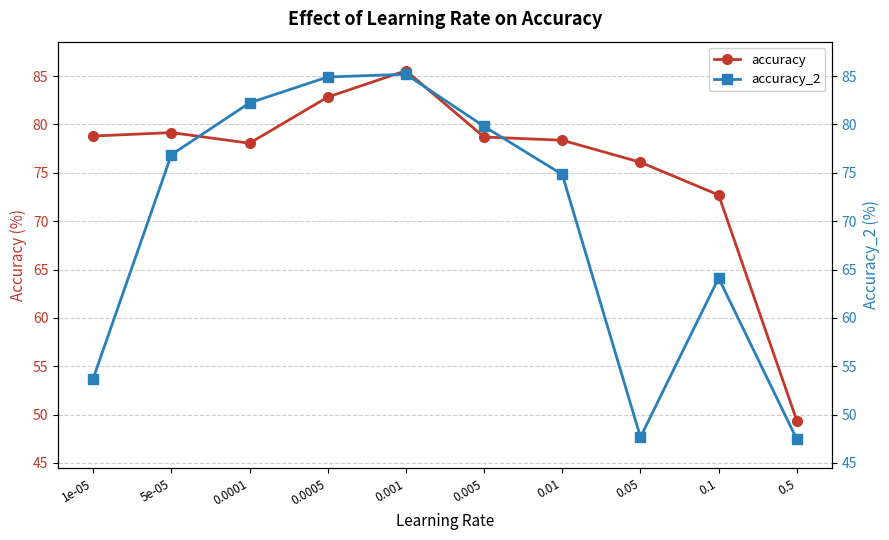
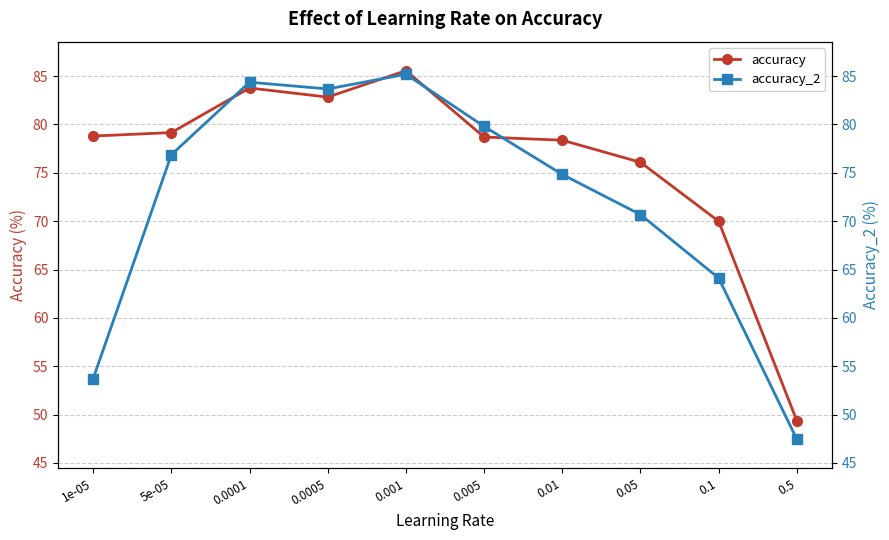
  {
    "accuracy": {
      "1e-05": 79,
      "5e-05": 79,
-     "0.0001": 78,
+     "0.0001": 84,
      "0.0005": 83,
      "0.001": 86,
      "0.005": 79,
      "0.01": 78,
      "0.05": 76,
-     "0.1": 73,
+     "0.1": 70,
      "0.5": 49
    },
    "accuracy_2": {
      "1e-05": 54,
      "5e-05": 77,
-     "0.0001": 82,
-     "0.0005": 85,
+     "0.0001": 84,
+     "0.0005": 84,
      "0.001": 85,
      "0.005": 80,
      "0.01": 75,
-     "0.05": 48,
+     "0.05": 71,
      "0.1": 64,
      "0.5": 47
    }
  }
